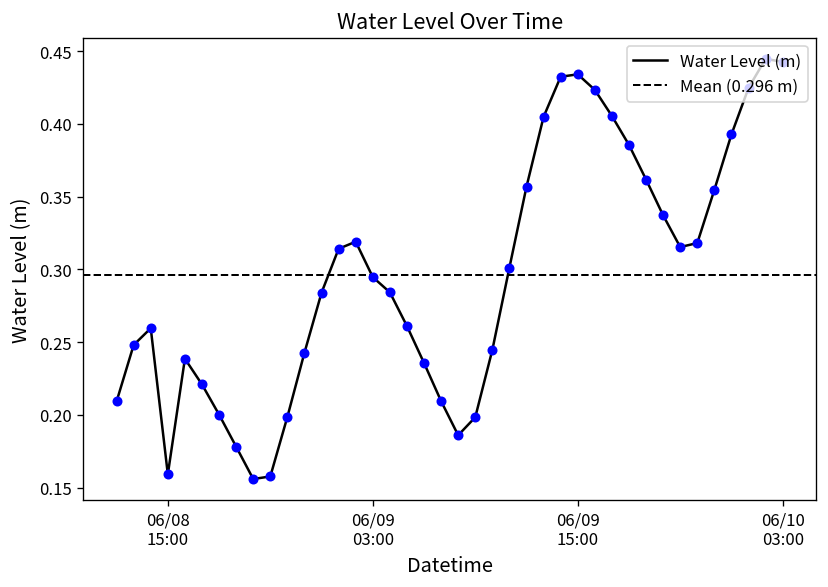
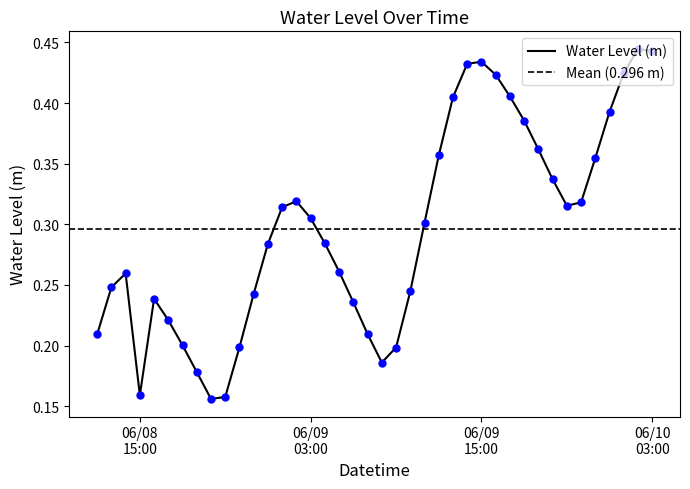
  {
    "06/08 15:00": 0.159,
-   "06/09 03:00": 0.295,
+   "06/09 03:00": 0.305,
    "06/09 15:00": 0.434
  }
